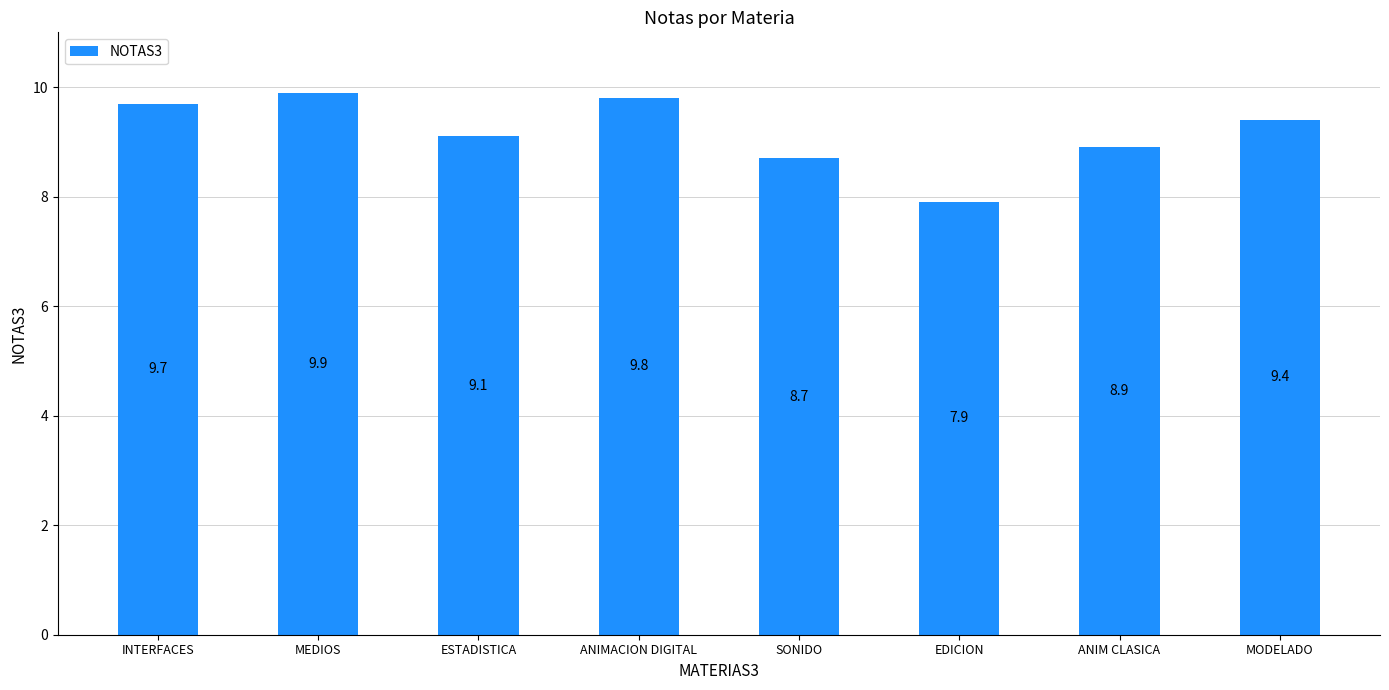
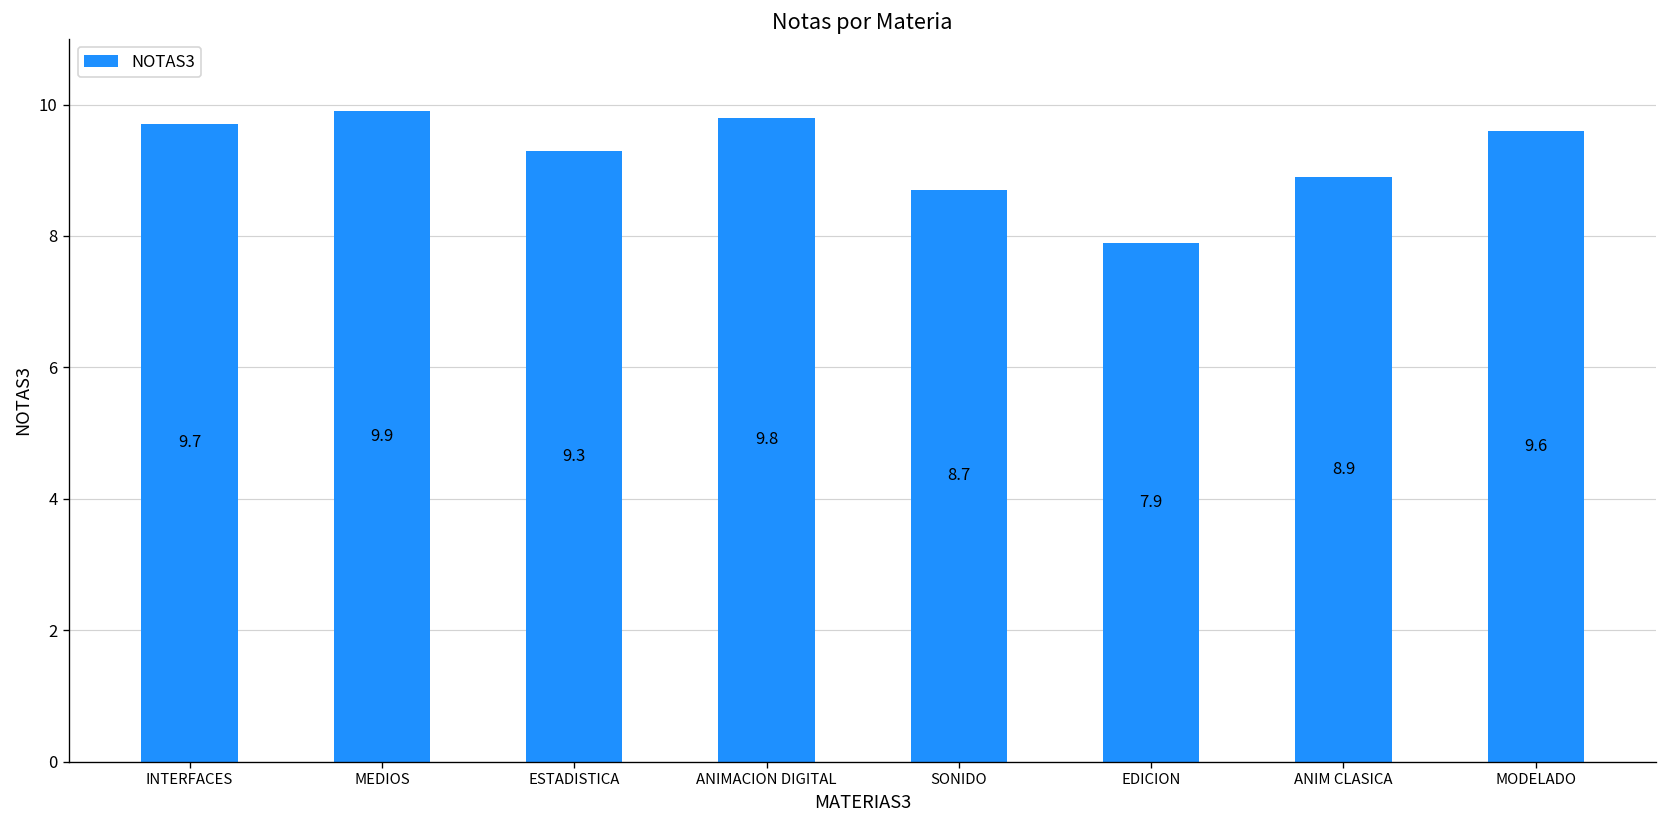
  {
    "INTERFACES": 9.7,
    "MEDIOS": 9.9,
-   "ESTADISTICA": 9.1,
+   "ESTADISTICA": 9.3,
    "ANIMACION DIGITAL": 9.8,
    "SONIDO": 8.7,
    "EDICION": 7.9,
    "ANIM CLASICA": 8.9,
-   "MODELADO": 9.4
+   "MODELADO": 9.6
  }
